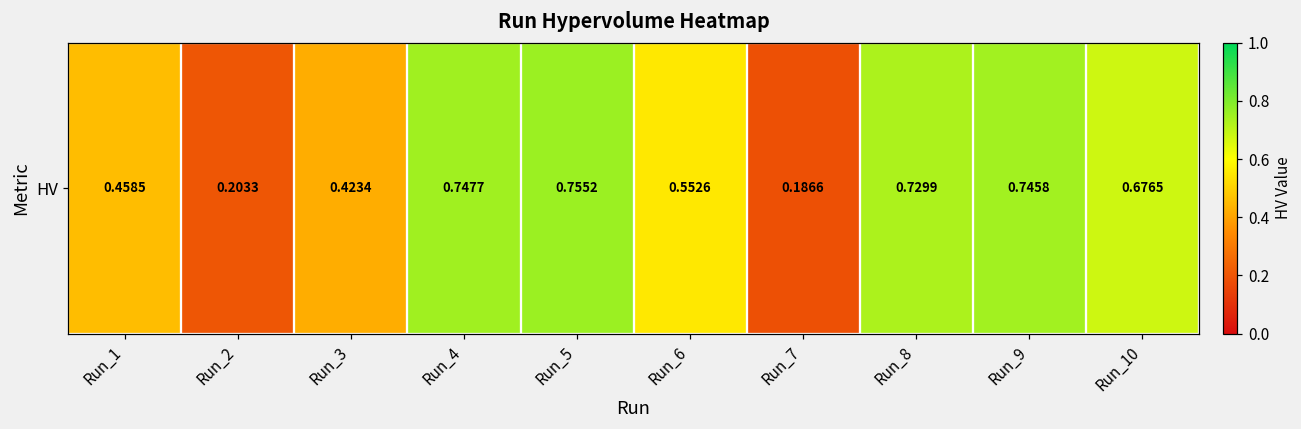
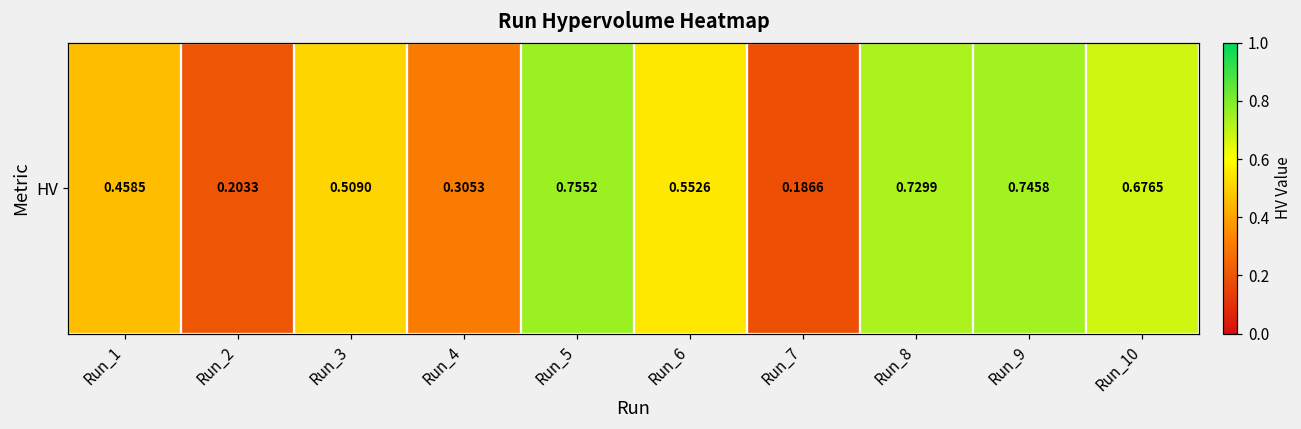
  {
    "HV": {
      "Run_1": 0.4585,
      "Run_2": 0.2033,
-     "Run_3": 0.4234,
-     "Run_4": 0.7477,
+     "Run_3": 0.5090,
+     "Run_4": 0.3053,
      "Run_5": 0.7552,
      "Run_6": 0.5526,
      "Run_7": 0.1866,
      "Run_8": 0.7299,
      "Run_9": 0.7458,
      "Run_10": 0.6765
    }
  }
